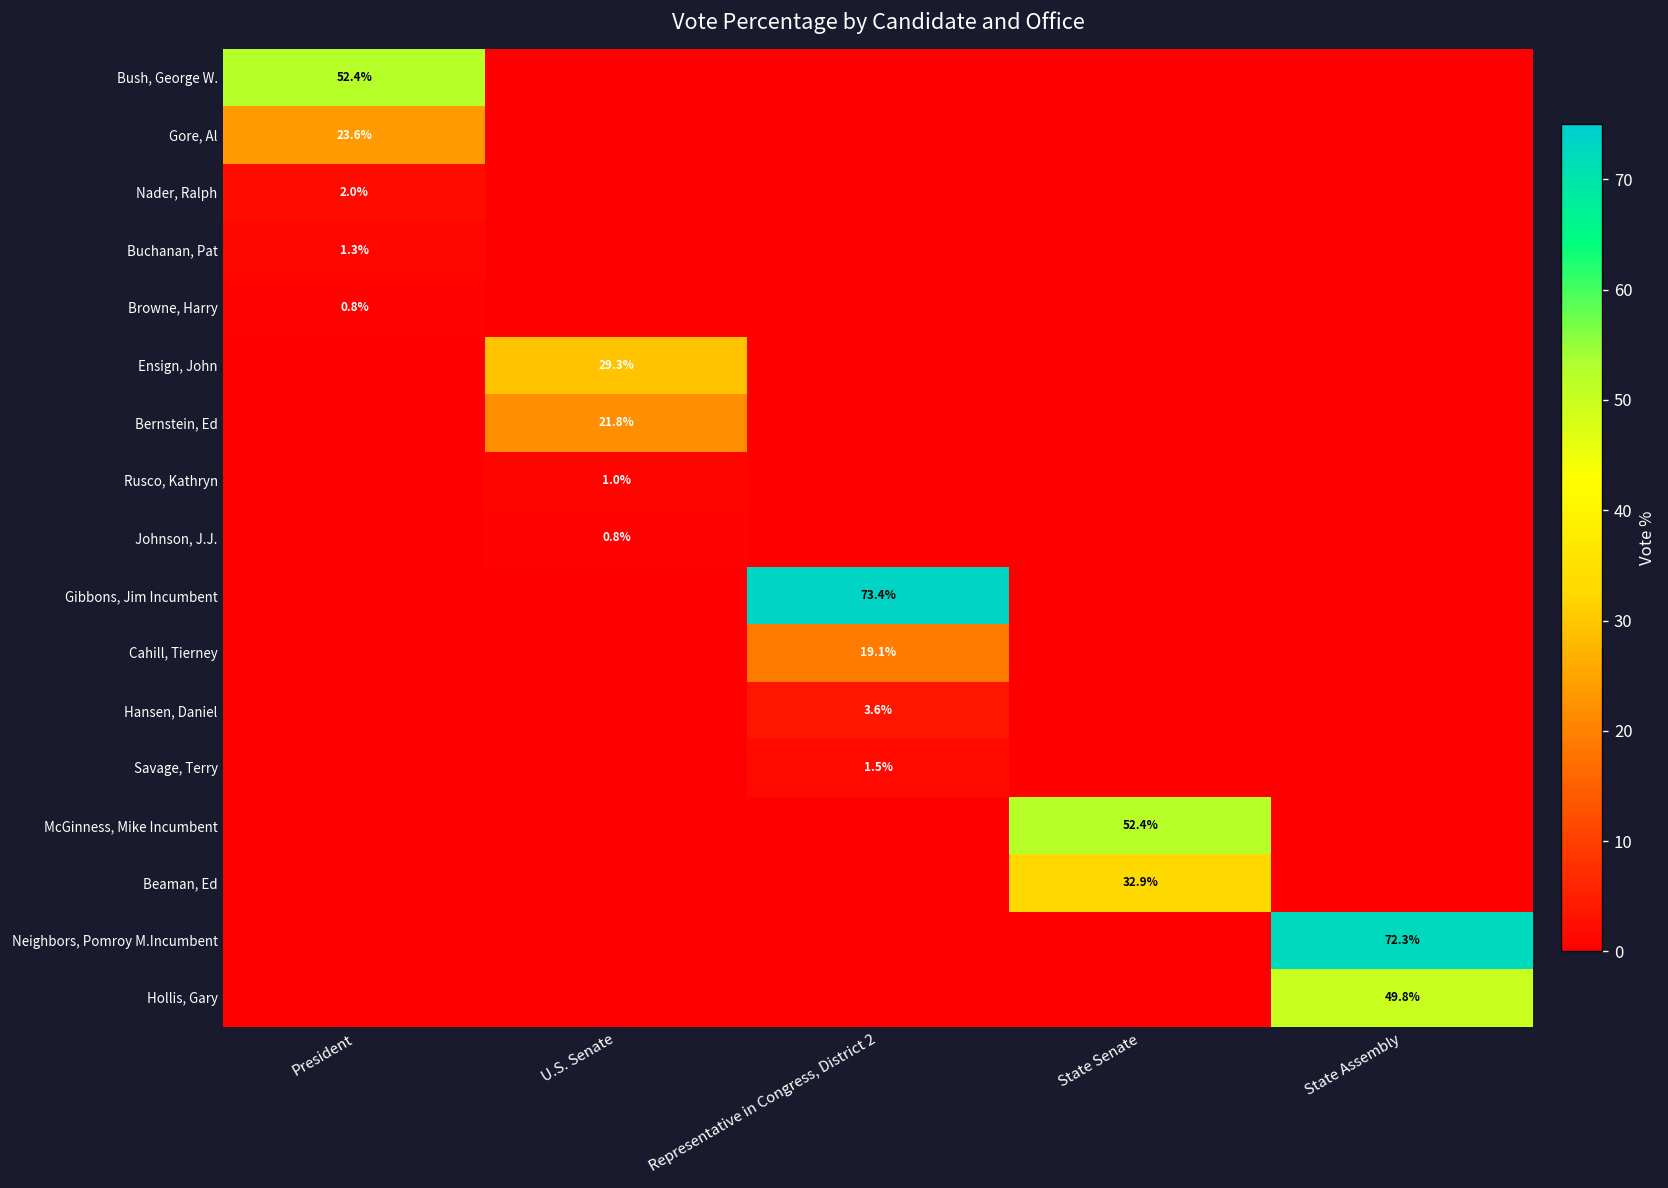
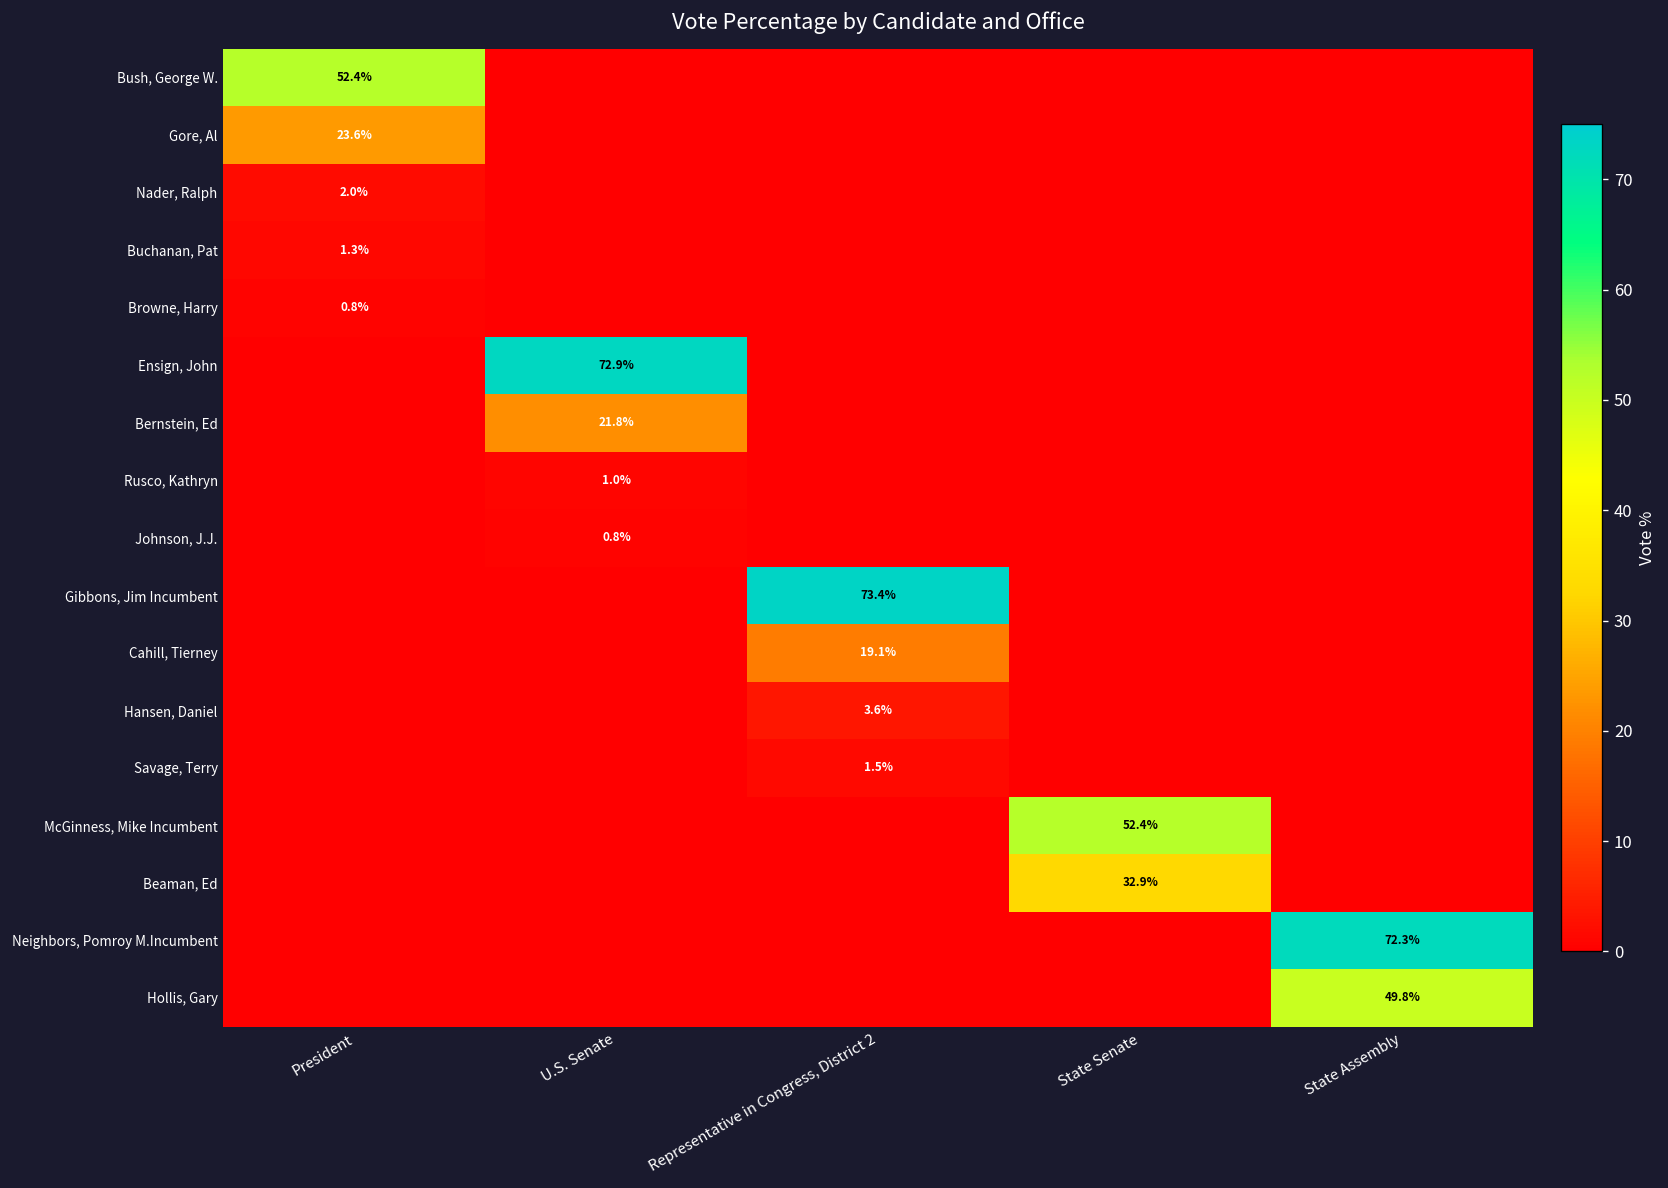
  {
    "Bush, George W.": {
      "President": "52.4%"
    },
    "Gore, Al": {
      "President": "23.6%"
    },
    "Nader, Ralph": {
      "President": "2.0%"
    },
    "Buchanan, Pat": {
      "President": "1.3%"
    },
    "Browne, Harry": {
      "President": "0.8%"
    },
    "Ensign, John": {
-     "U.S. Senate": "29.3%"
+     "U.S. Senate": "72.9%"
    },
    "Bernstein, Ed": {
      "U.S. Senate": "21.8%"
    },
    "Rusco, Kathryn": {
      "U.S. Senate": "1.0%"
    },
    "Johnson, J.J.": {
      "U.S. Senate": "0.8%"
    },
    "Gibbons, Jim Incumbent": {
      "Representative in Congress, District 2": "73.4%"
    },
    "Cahill, Tierney": {
      "Representative in Congress, District 2": "19.1%"
    },
    "Hansen, Daniel": {
      "Representative in Congress, District 2": "3.6%"
    },
    "Savage, Terry": {
      "Representative in Congress, District 2": "1.5%"
    },
    "McGinness, Mike Incumbent": {
      "State Senate": "52.4%"
    },
    "Beaman, Ed": {
      "State Senate": "32.9%"
    },
    "Neighbors, Pomroy M.Incumbent": {
      "State Assembly": "72.3%"
    },
    "Hollis, Gary": {
      "State Assembly": "49.8%"
    }
  }
